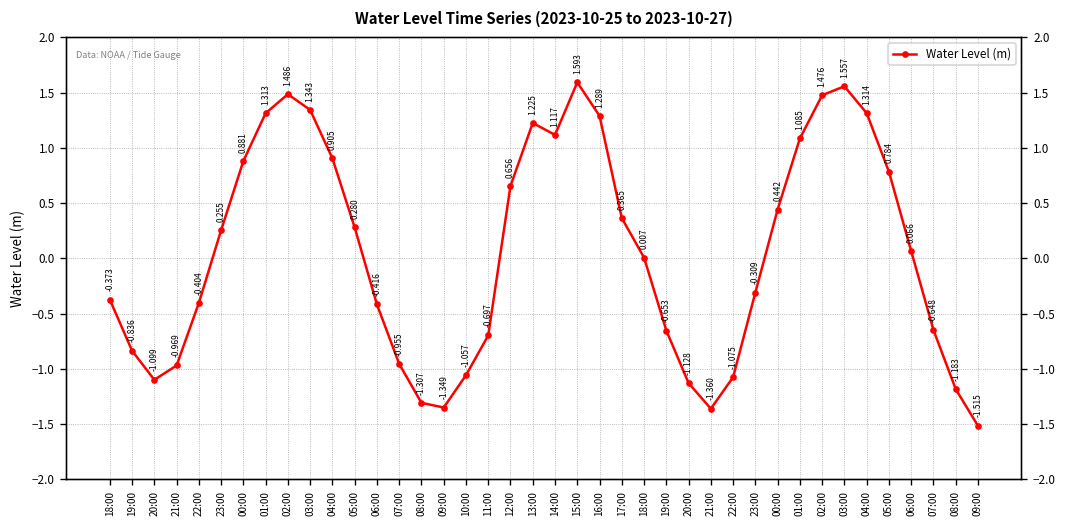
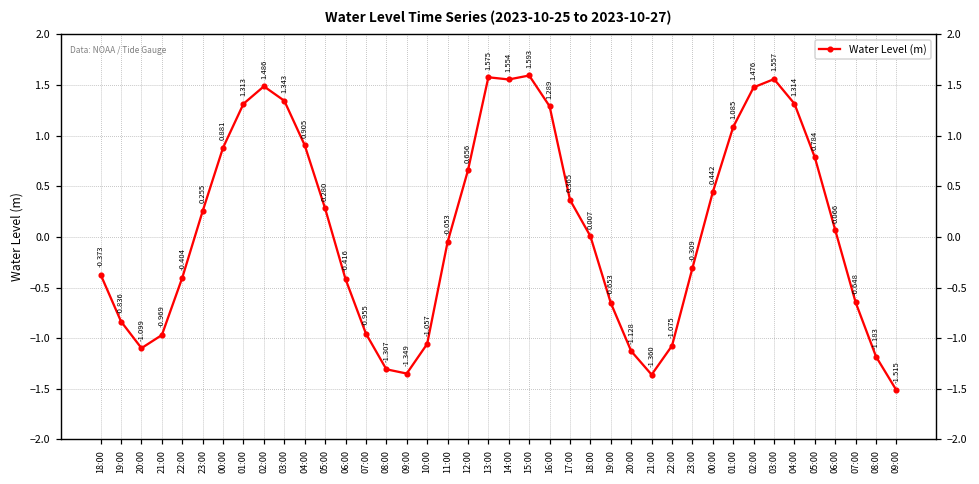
  {
    "10:00": -1.057,
-   "11:00": -0.697,
+   "11:00": -0.053,
    "12:00": 0.656,
-   "13:00": 1.225,
-   "14:00": 1.117,
+   "13:00": 1.575,
+   "14:00": 1.554,
    "15:00": 1.593,
    "16:00": 1.289,
    "17:00": 0.365
  }
